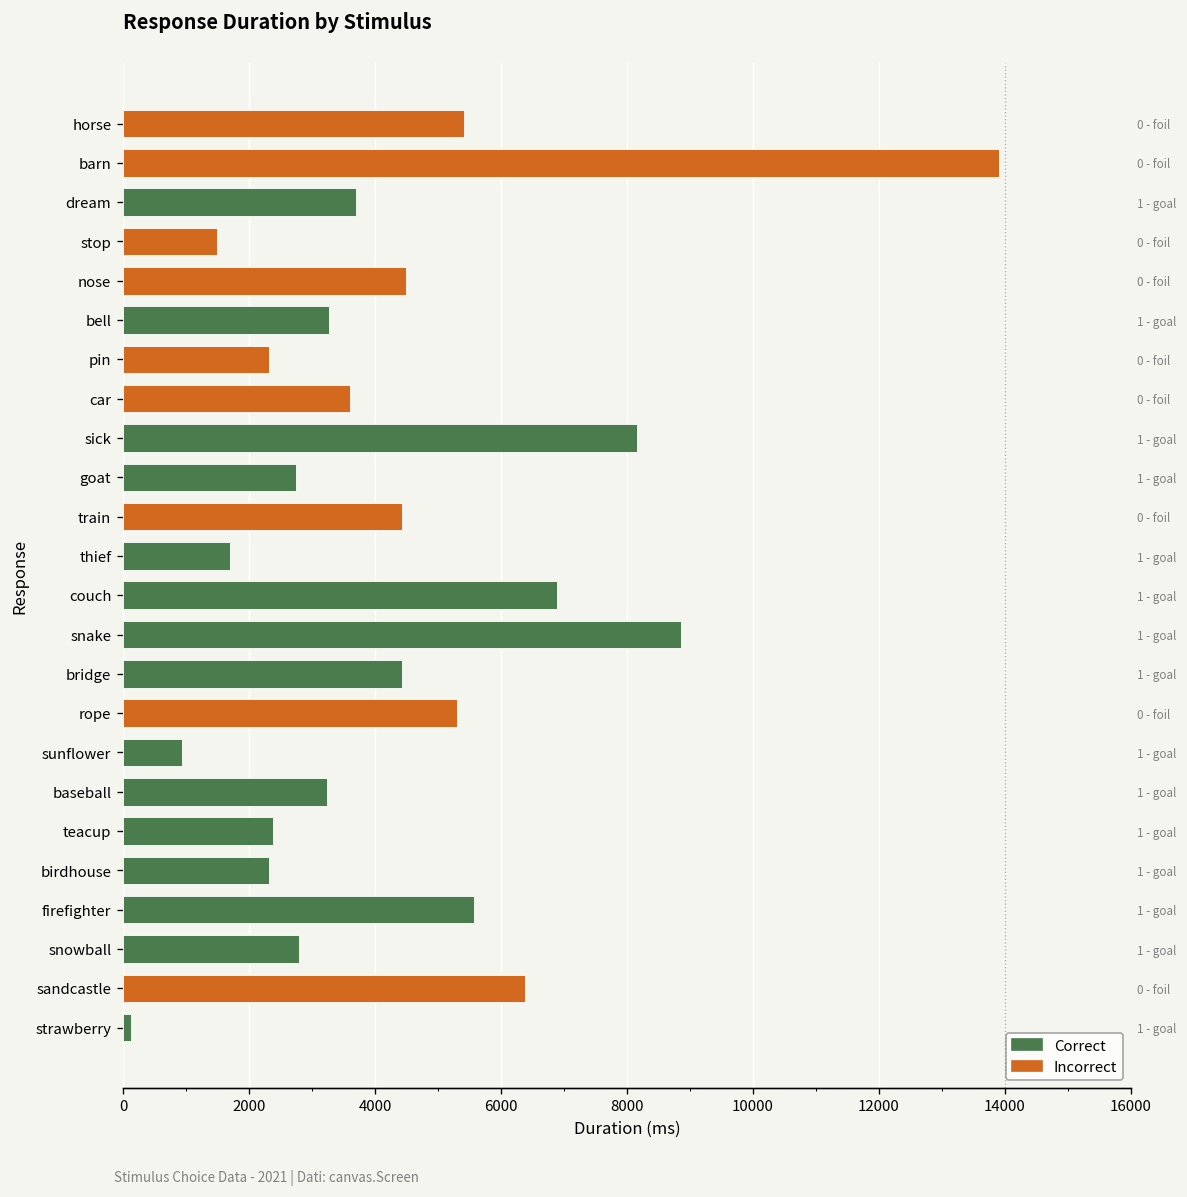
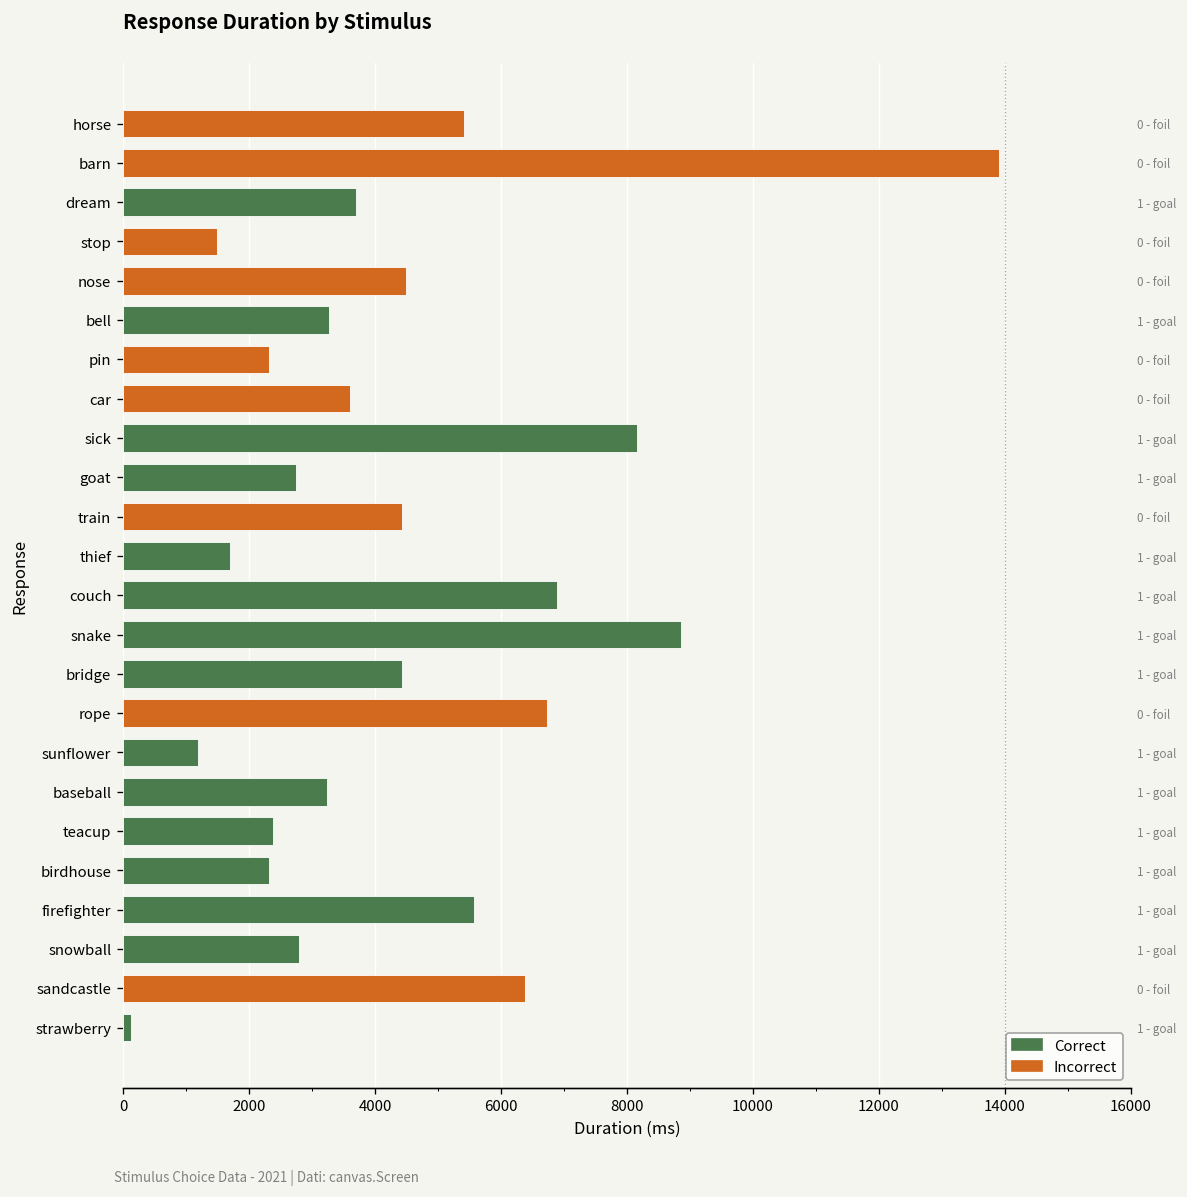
  {
    "horse": 5400,
    "barn": 13900,
    "dream": 3700,
    "stop": 1500,
    "nose": 4500,
    "bell": 3300,
    "pin": 2300,
    "car": 3600,
    "sick": 8200,
    "goat": 2800,
    "train": 4400,
    "thief": 1700,
    "couch": 6900,
    "snake": 8900,
    "bridge": 4400,
-   "rope": 5300,
-   "sunflower": 900,
+   "rope": 6700,
+   "sunflower": 1200,
    "baseball": 3200,
    "teacup": 2400,
    "birdhouse": 2300,
    "firefighter": 5600,
    "snowball": 2800,
    "sandcastle": 6400,
    "strawberry": 100
  }
